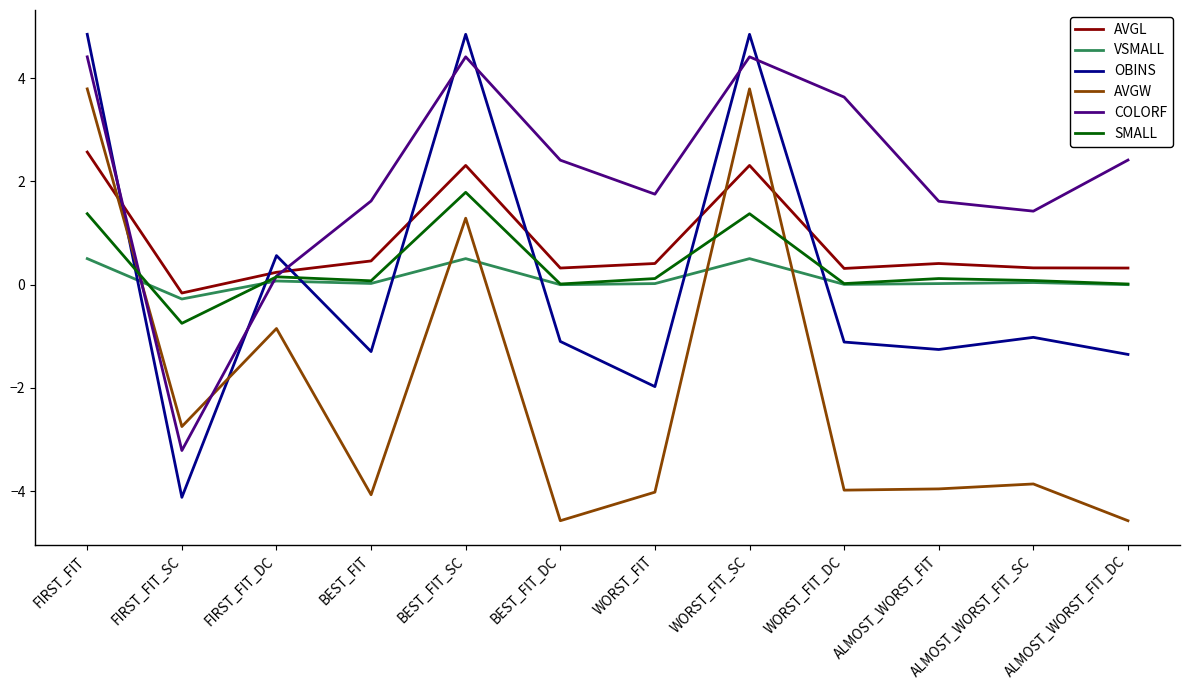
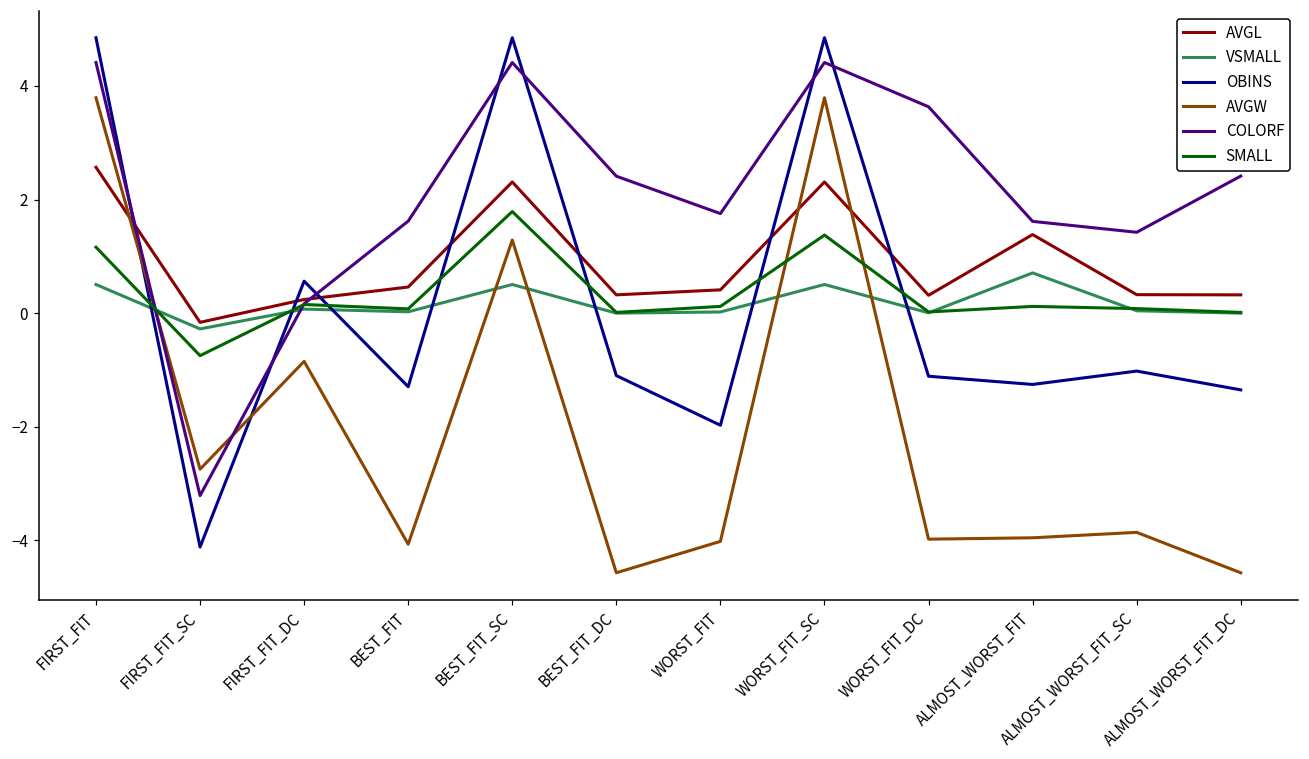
  {
    "AVGL": {
      "FIRST_FIT": 2.6,
      "FIRST_FIT_SC": -0.2,
      "FIRST_FIT_DC": 0.2,
      "BEST_FIT": 0.5,
      "BEST_FIT_SC": 2.3,
      "BEST_FIT_DC": 0.3,
      "WORST_FIT": 0.4,
      "WORST_FIT_SC": 2.3,
      "WORST_FIT_DC": 0.3,
-     "ALMOST_WORST_FIT": 0.4,
+     "ALMOST_WORST_FIT": 1.4,
      "ALMOST_WORST_FIT_SC": 0.3,
      "ALMOST_WORST_FIT_DC": 0.3
    },
    "VSMALL": {
      "FIRST_FIT": 0.5,
      "FIRST_FIT_SC": -0.3,
      "FIRST_FIT_DC": 0.1,
      "BEST_FIT": 0.0,
      "BEST_FIT_SC": 0.5,
      "WORST_FIT": 0.0,
      "WORST_FIT_SC": 0.5,
-     "ALMOST_WORST_FIT": 0.0
+     "ALMOST_WORST_FIT": 0.7
    },
    "OBINS": {
      "FIRST_FIT": 4.8,
      "FIRST_FIT_SC": -4.1,
      "FIRST_FIT_DC": 0.6,
      "BEST_FIT": -1.3,
      "BEST_FIT_SC": 4.8,
      "BEST_FIT_DC": -1.1,
      "WORST_FIT": -2.0,
      "WORST_FIT_SC": 4.8,
      "WORST_FIT_DC": -1.1,
      "ALMOST_WORST_FIT": -1.3,
      "ALMOST_WORST_FIT_SC": -1.0,
      "ALMOST_WORST_FIT_DC": -1.4
    },
    "AVGW": {
      "FIRST_FIT": 3.8,
      "FIRST_FIT_SC": -2.7,
      "FIRST_FIT_DC": -0.8,
      "BEST_FIT": -4.1,
      "BEST_FIT_SC": 1.3,
      "BEST_FIT_DC": -4.6,
      "WORST_FIT": -4.0,
      "WORST_FIT_SC": 3.8,
      "WORST_FIT_DC": -4.0,
      "ALMOST_WORST_FIT": -4.0,
      "ALMOST_WORST_FIT_SC": -3.9,
      "ALMOST_WORST_FIT_DC": -4.6
    },
    "COLORF": {
      "FIRST_FIT": 4.4,
      "FIRST_FIT_SC": -3.2,
      "BEST_FIT": 1.6,
      "BEST_FIT_SC": 4.4,
      "BEST_FIT_DC": 2.4,
      "WORST_FIT": 1.8,
      "WORST_FIT_SC": 4.4,
      "WORST_FIT_DC": 3.6,
      "ALMOST_WORST_FIT": 1.6,
      "ALMOST_WORST_FIT_SC": 1.4,
      "ALMOST_WORST_FIT_DC": 2.4
    },
    "SMALL": {
-     "FIRST_FIT": 1.4,
+     "FIRST_FIT": 1.2,
      "FIRST_FIT_SC": -0.7,
      "BEST_FIT": 0.1,
      "BEST_FIT_SC": 1.8,
      "WORST_FIT": 0.1,
      "WORST_FIT_SC": 1.4,
      "ALMOST_WORST_FIT": 0.1
    }
  }
